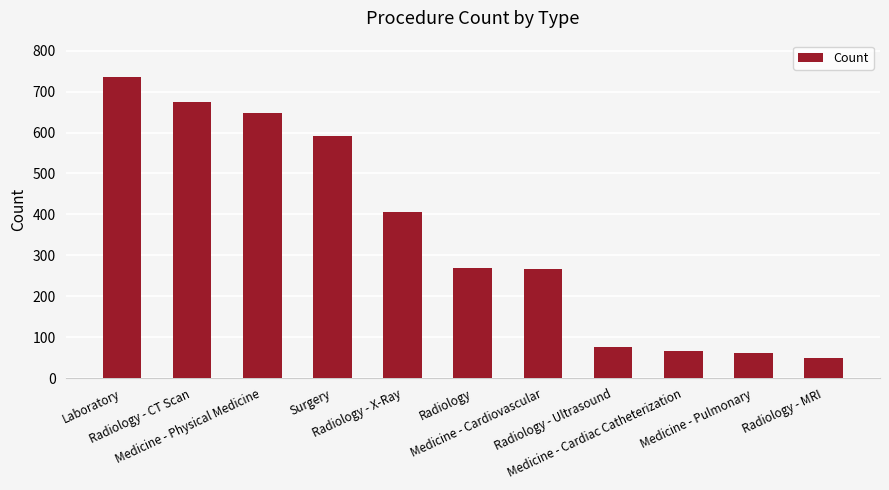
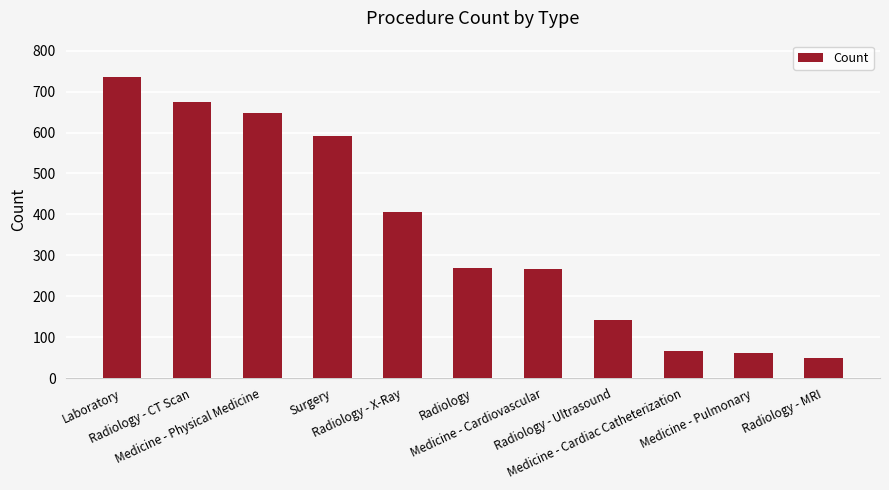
  {
    "Laboratory": 740,
    "Radiology - CT Scan": 670,
    "Medicine - Physical Medicine": 650,
    "Surgery": 590,
    "Radiology - X-Ray": 410,
    "Radiology": 270,
    "Medicine - Cardiovascular": 270,
-   "Radiology - Ultrasound": 80,
+   "Radiology - Ultrasound": 140,
    "Medicine - Cardiac Catheterization": 70,
    "Medicine - Pulmonary": 60,
    "Radiology - MRI": 50
  }
